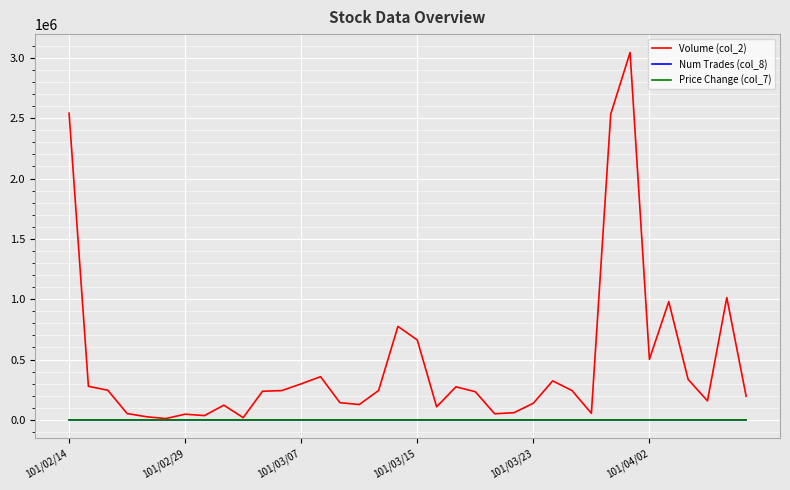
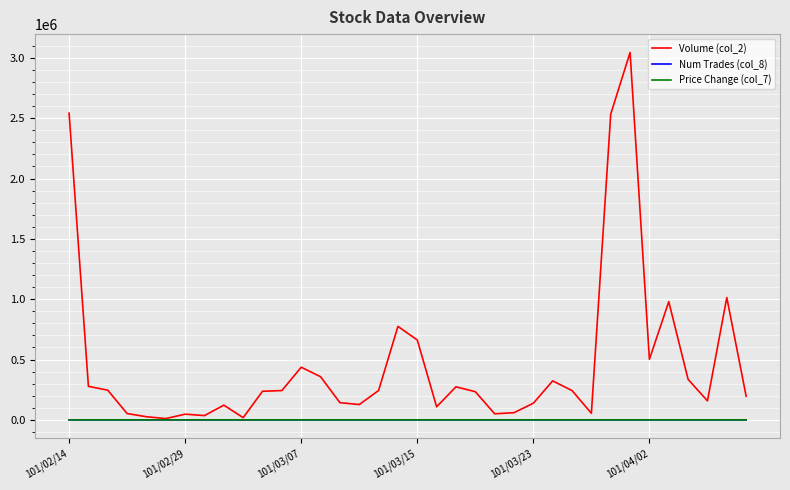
  {
    "Volume (col_2)": {
      "101/02/14": 2540000,
      "101/02/29": 50000,
-     "101/03/07": 300000,
+     "101/03/07": 440000,
      "101/03/15": 660000,
      "101/03/23": 140000,
      "101/04/02": 500000
    },
    "Price Change (col_7)": {
      "101/02/14": 0,
      "101/02/29": 0,
      "101/03/07": 0,
      "101/03/15": 0,
      "101/03/23": 0,
      "101/04/02": 0
    }
  }
